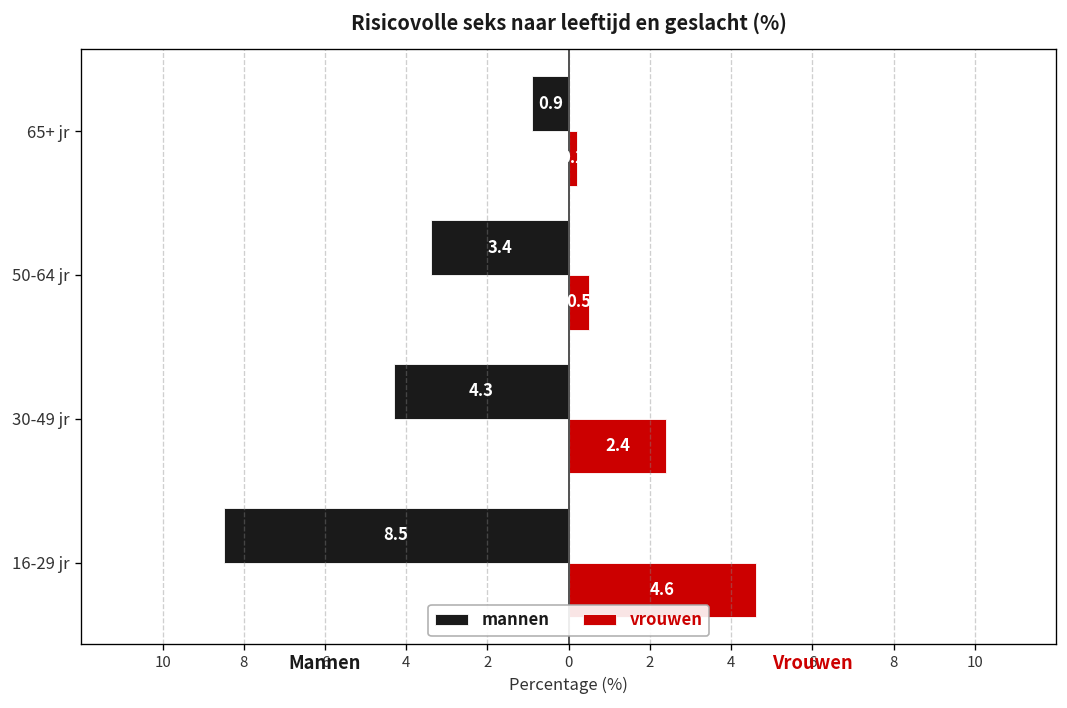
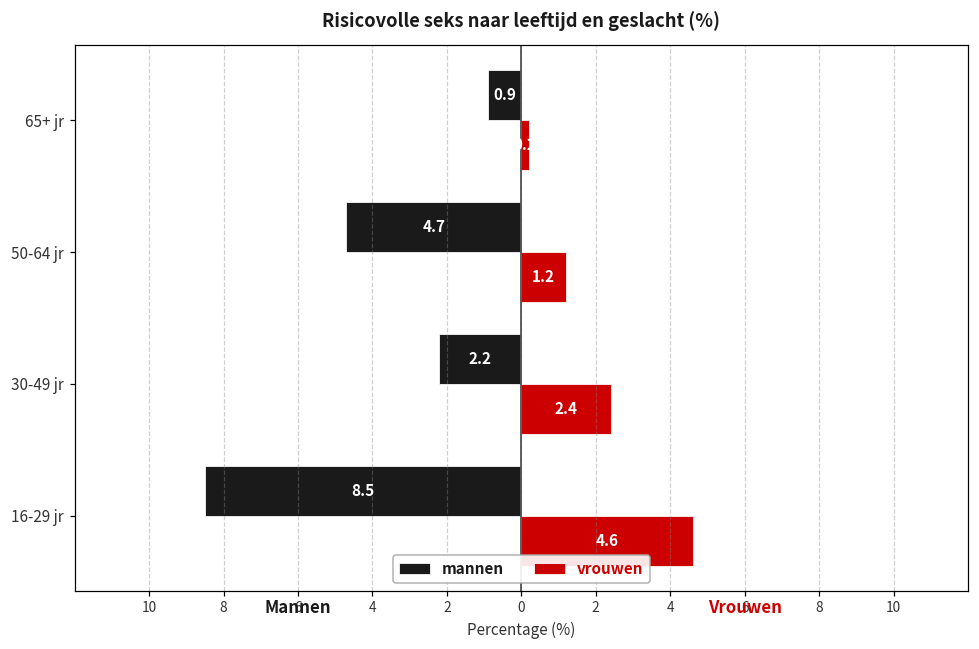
  {
    "mannen": {
-     "50-64 jr": 3.4,
-     "30-49 jr": 4.3
+     "50-64 jr": 4.7,
+     "30-49 jr": 2.2
    },
    "vrouwen": {
-     "50-64 jr": 0.5,
+     "50-64 jr": 1.2,
      "30-49 jr": 2.4,
      "16-29 jr": 4.6
    }
  }
